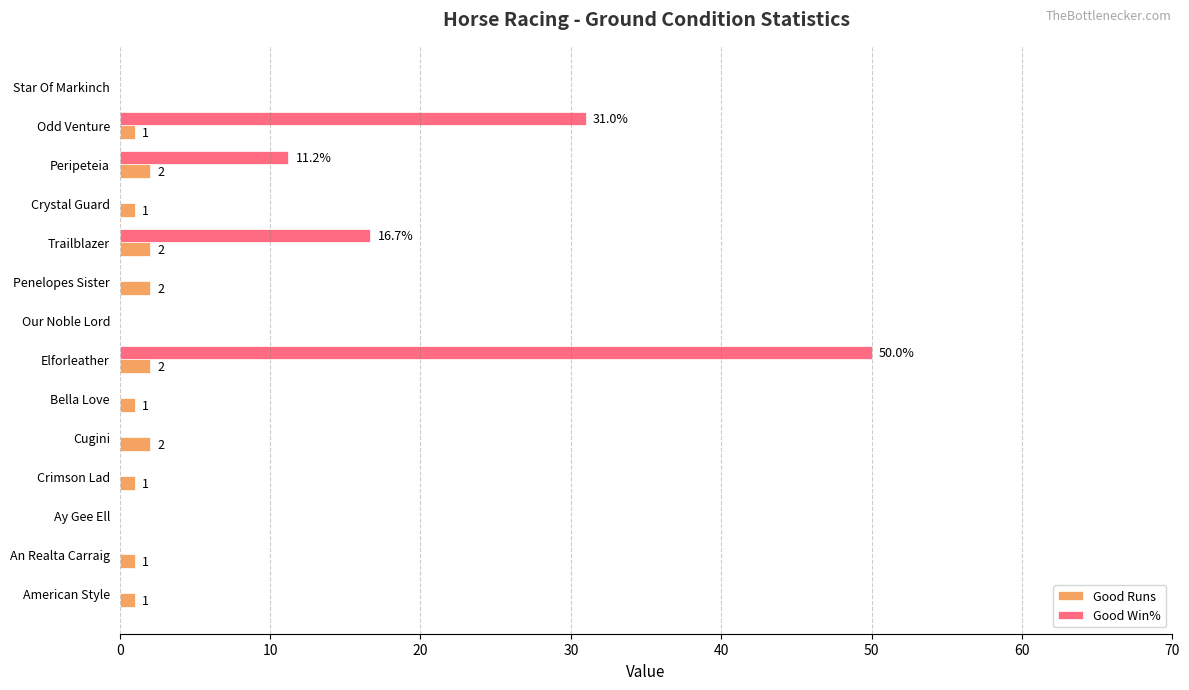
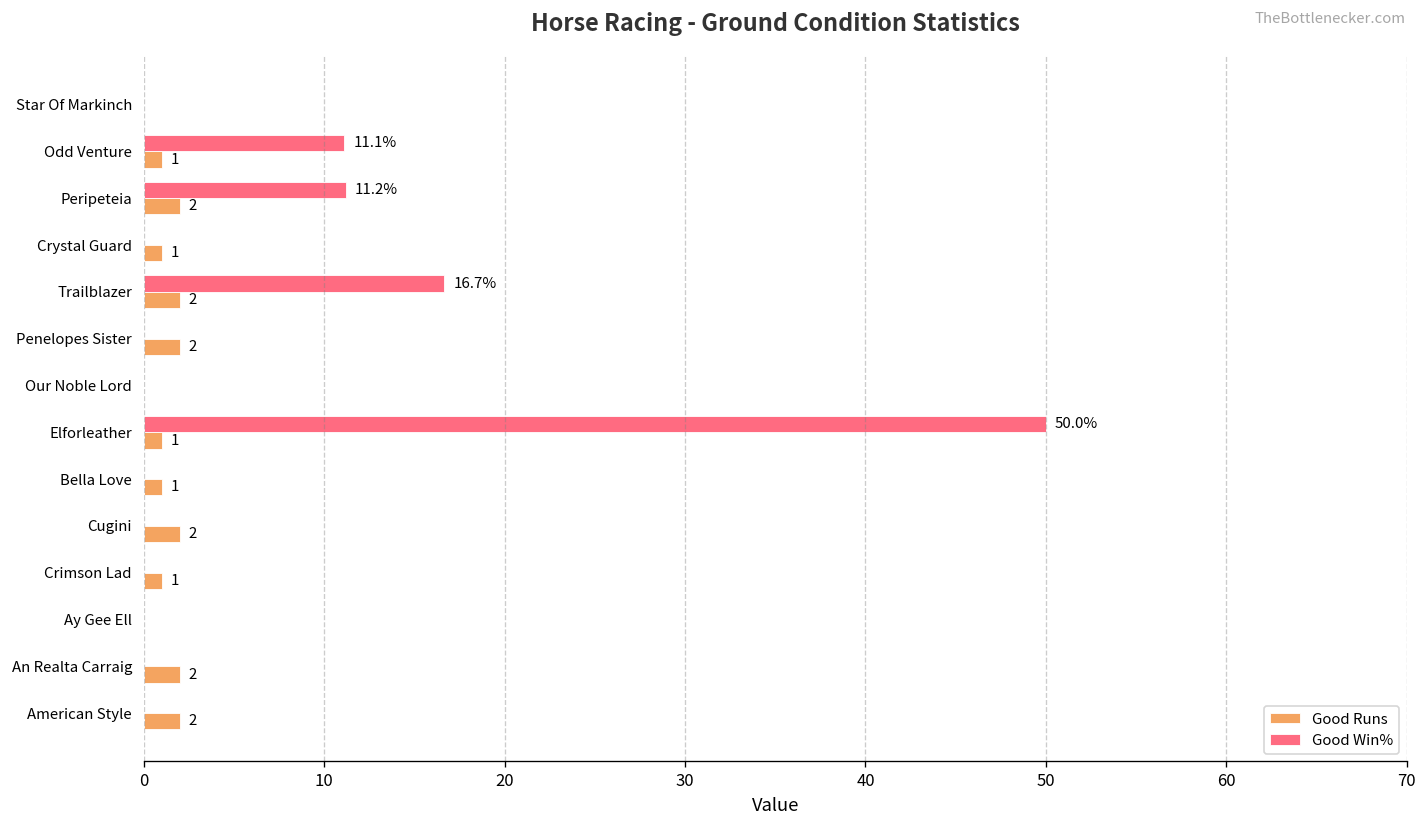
  {
    "Good Runs": {
      "Odd Venture": "1",
      "Peripeteia": "2",
      "Crystal Guard": "1",
      "Trailblazer": "2",
      "Penelopes Sister": "2",
-     "Elforleather": "2",
+     "Elforleather": "1",
      "Bella Love": "1",
      "Cugini": "2",
      "Crimson Lad": "1",
-     "An Realta Carraig": "1",
-     "American Style": "1"
+     "An Realta Carraig": "2",
+     "American Style": "2"
    },
    "Good Win%": {
-     "Odd Venture": "31.0%",
+     "Odd Venture": "11.1%",
      "Peripeteia": "11.2%",
      "Trailblazer": "16.7%",
      "Elforleather": "50.0%"
    }
  }
